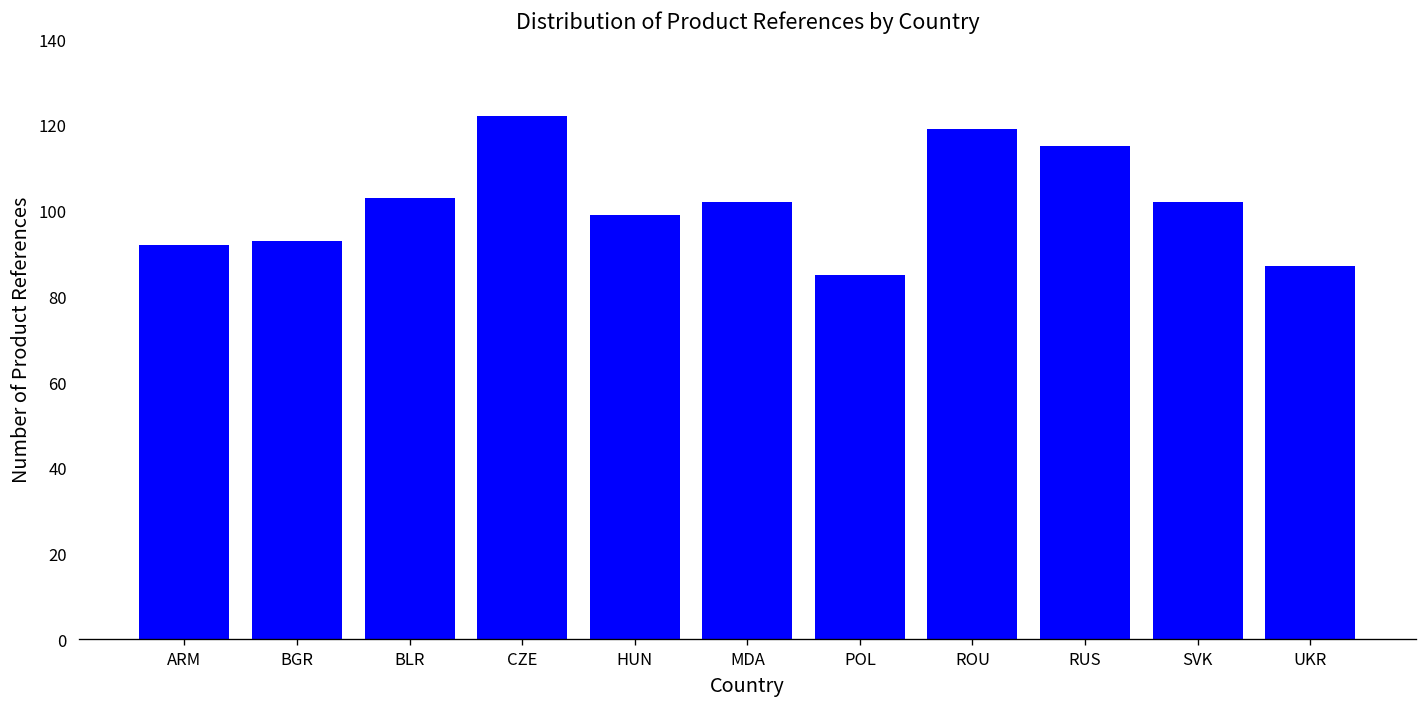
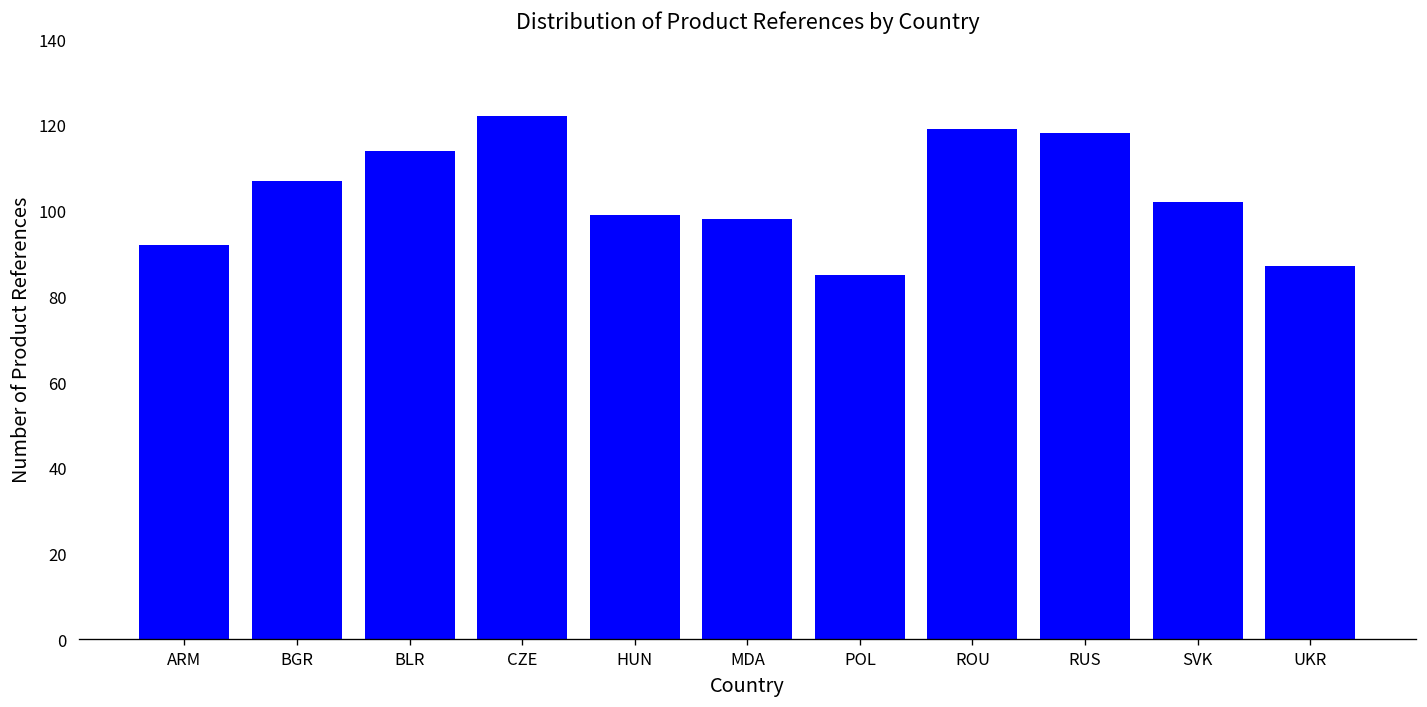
  {
    "ARM": 92,
-   "BGR": 93,
-   "BLR": 103,
+   "BGR": 107,
+   "BLR": 114,
    "CZE": 122,
    "HUN": 99,
-   "MDA": 102,
+   "MDA": 98,
    "POL": 85,
    "ROU": 119,
-   "RUS": 115,
+   "RUS": 118,
    "SVK": 102,
    "UKR": 87
  }
